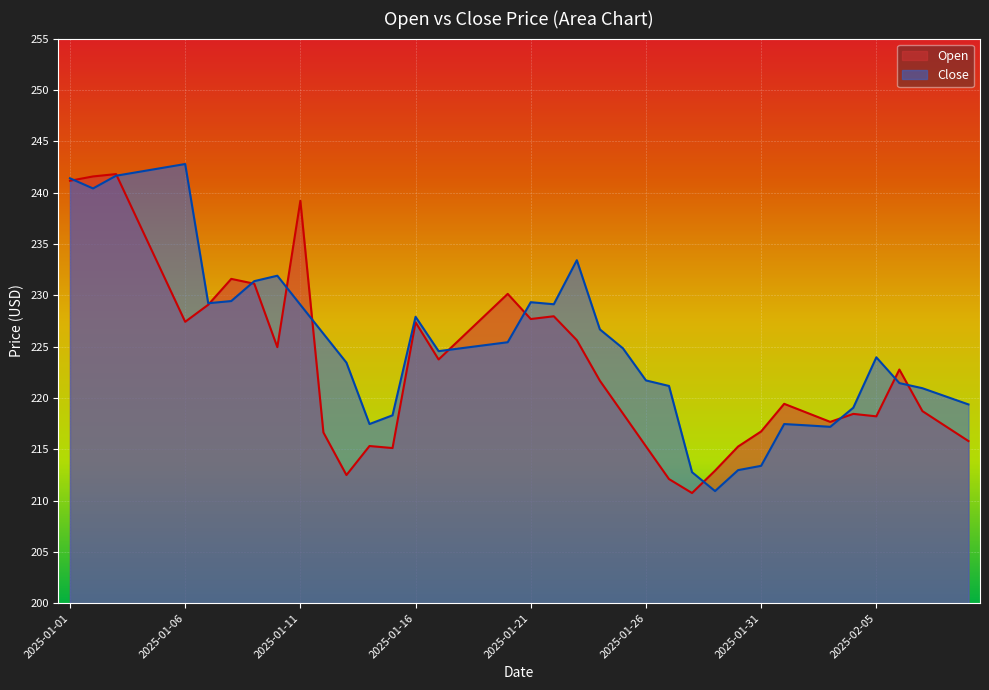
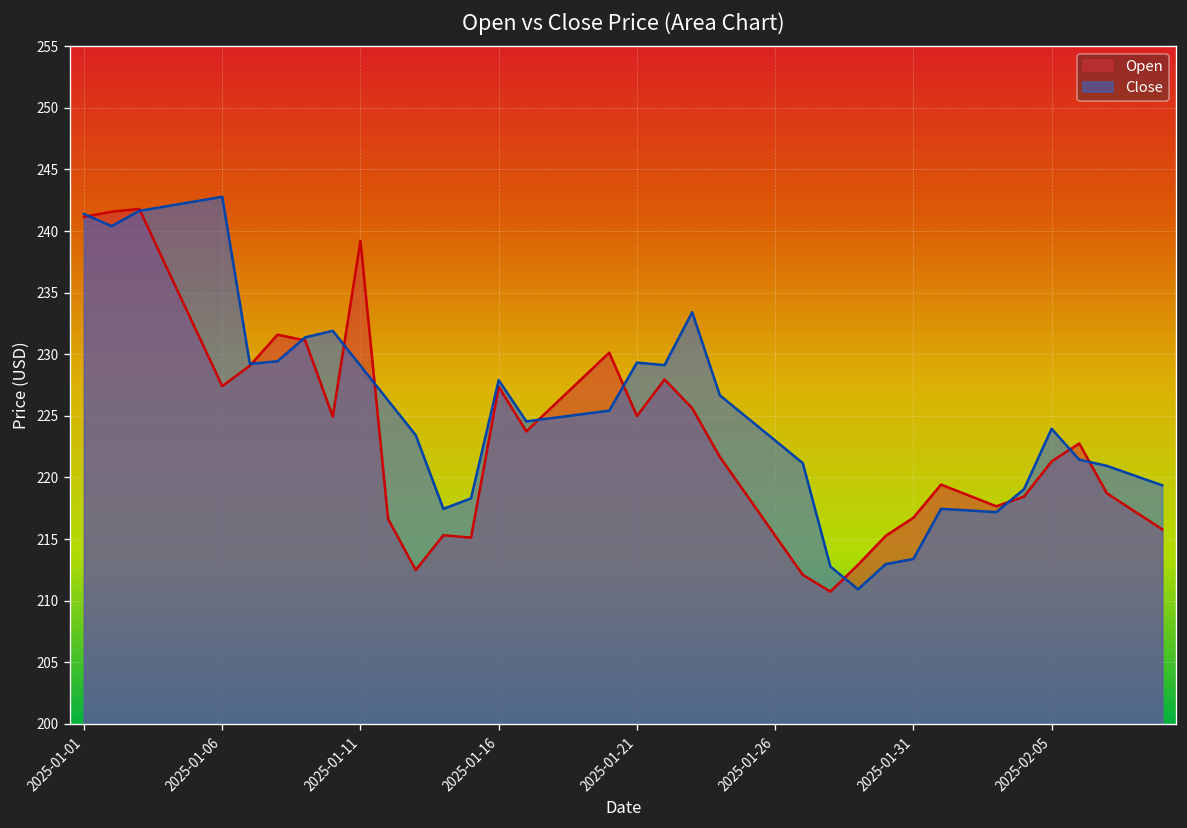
  {
    "Open": {
      "2025-01-06": 227.4,
      "2025-01-11": 239.2,
      "2025-01-16": 227.4,
-     "2025-01-21": 227.7,
+     "2025-01-21": 225.0,
      "2025-01-26": 215.3,
      "2025-01-31": 216.7,
-     "2025-02-05": 218.2
+     "2025-02-05": 221.3
    },
    "Close": {
      "2025-01-06": 242.8,
      "2025-01-11": 229.1,
      "2025-01-16": 227.9,
      "2025-01-21": 229.3,
-     "2025-01-26": 221.7,
+     "2025-01-26": 223.0,
      "2025-01-31": 213.4,
      "2025-02-05": 224.0
    }
  }
